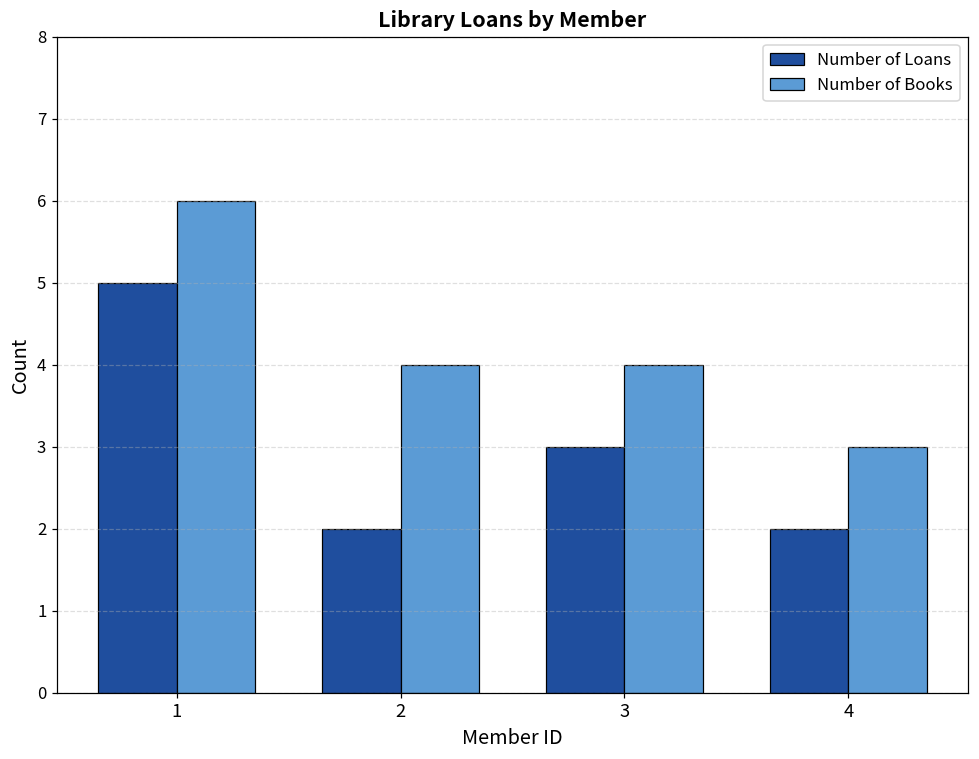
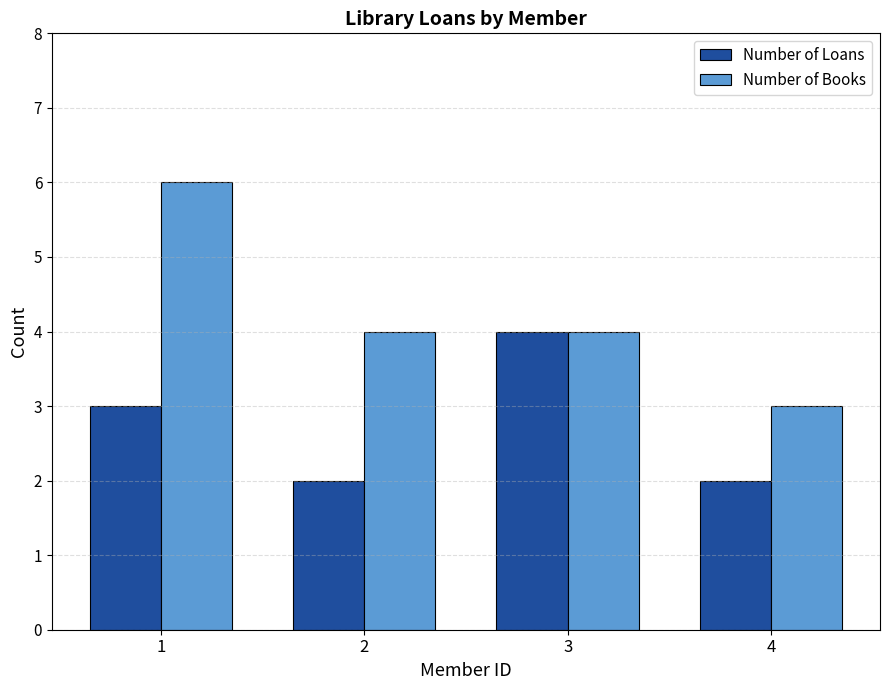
  {
    "Number of Loans": {
-     "1": 5,
+     "1": 3,
      "2": 2,
-     "3": 3,
+     "3": 4,
      "4": 2
    },
    "Number of Books": {
      "1": 6,
      "2": 4,
      "3": 4,
      "4": 3
    }
  }
